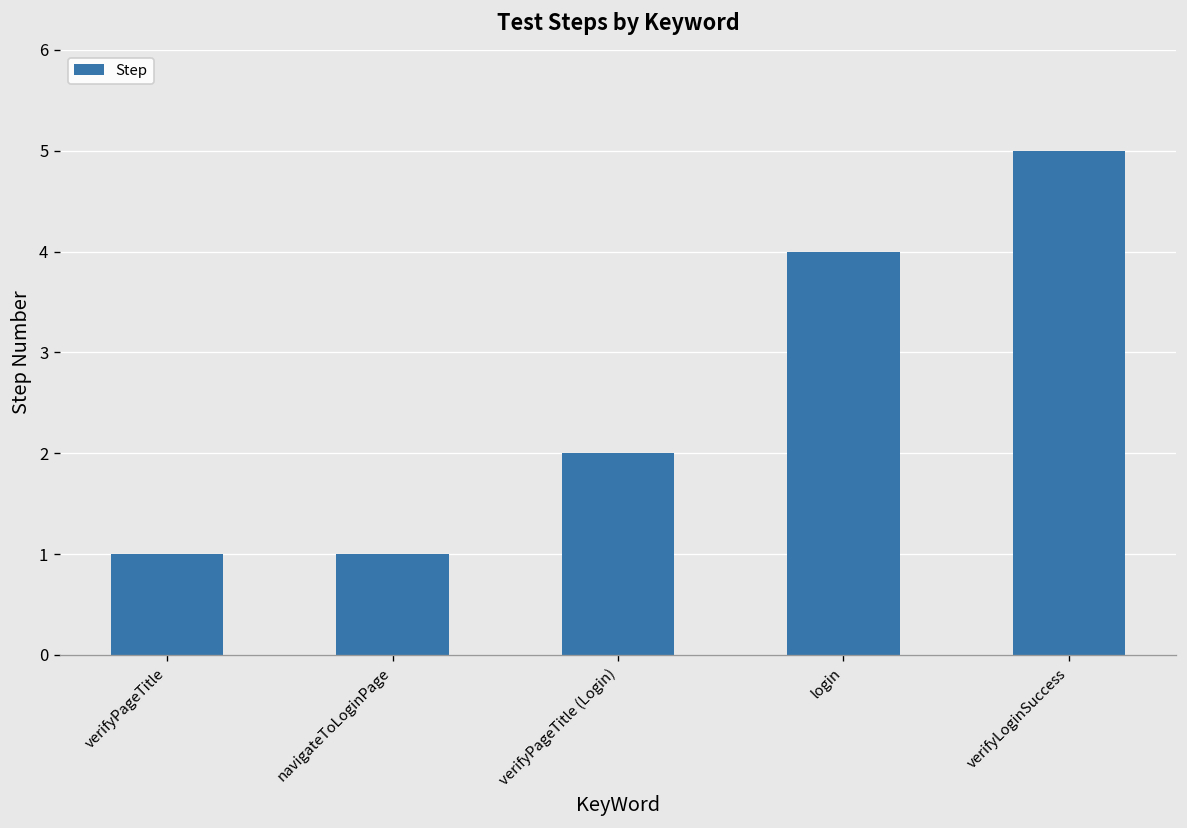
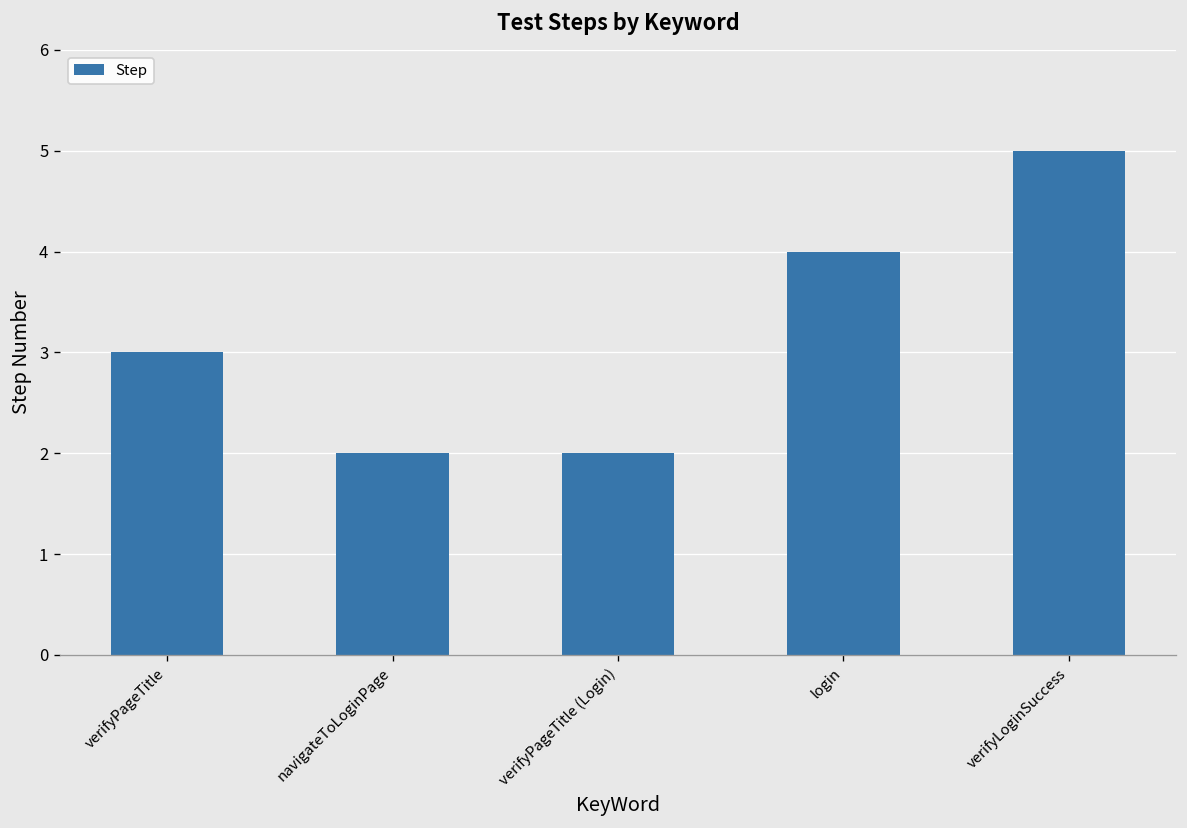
  {
-   "verifyPageTitle": 1,
-   "navigateToLoginPage": 1,
+   "verifyPageTitle": 3,
+   "navigateToLoginPage": 2,
    "verifyPageTitle (Login)": 2,
    "login": 4,
    "verifyLoginSuccess": 5
  }
